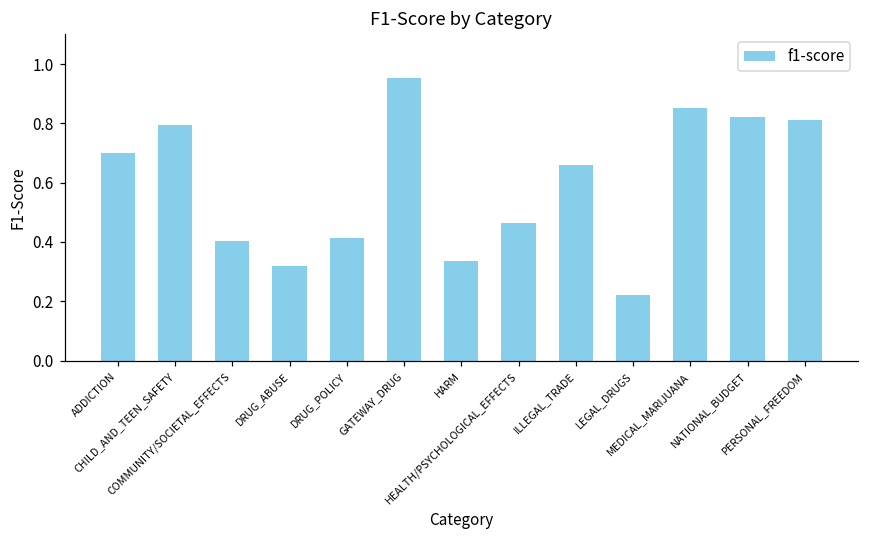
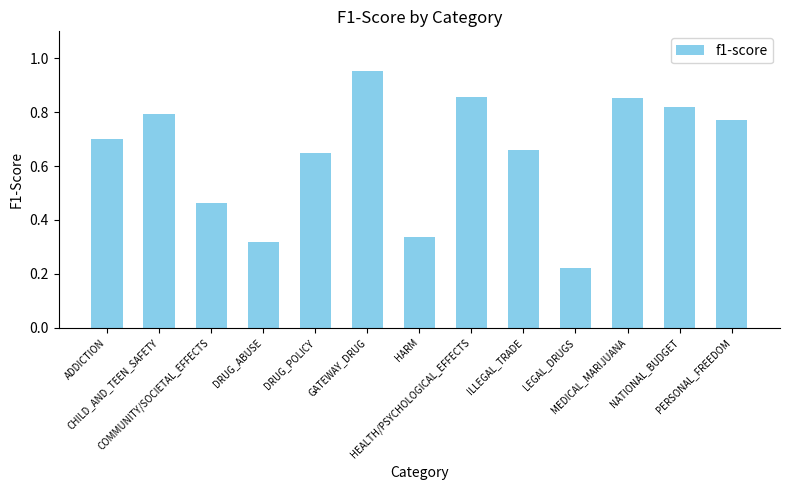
  {
    "ADDICTION": 0.70,
    "CHILD_AND_TEEN_SAFETY": 0.79,
-   "COMMUNITY/SOCIETAL_EFFECTS": 0.40,
+   "COMMUNITY/SOCIETAL_EFFECTS": 0.46,
    "DRUG_ABUSE": 0.32,
-   "DRUG_POLICY": 0.41,
+   "DRUG_POLICY": 0.65,
    "GATEWAY_DRUG": 0.95,
    "HARM": 0.34,
-   "HEALTH/PSYCHOLOGICAL_EFFECTS": 0.46,
+   "HEALTH/PSYCHOLOGICAL_EFFECTS": 0.86,
    "ILLEGAL_TRADE": 0.66,
    "LEGAL_DRUGS": 0.22,
    "MEDICAL_MARIJUANA": 0.85,
    "NATIONAL_BUDGET": 0.82,
-   "PERSONAL_FREEDOM": 0.81
+   "PERSONAL_FREEDOM": 0.77
  }
